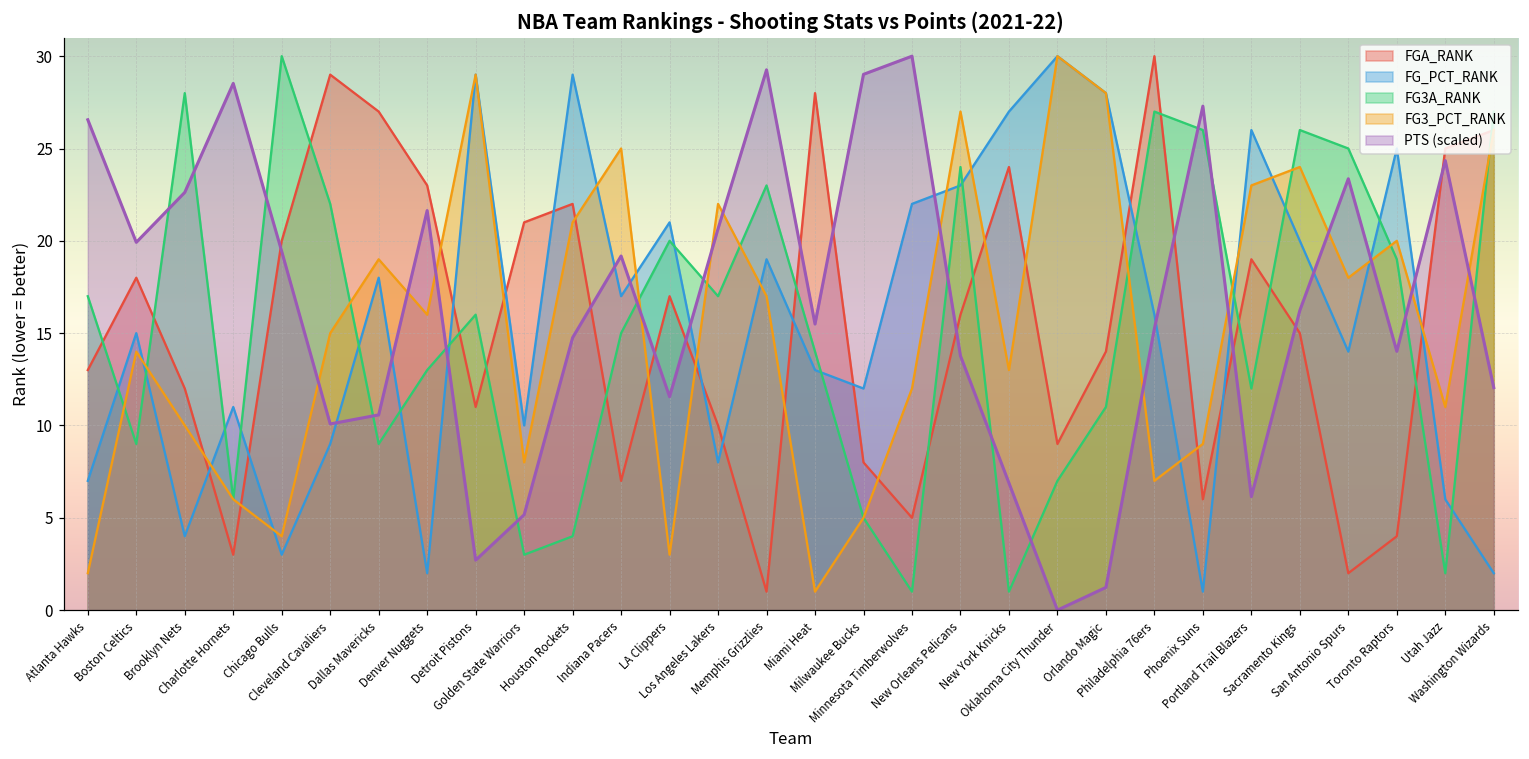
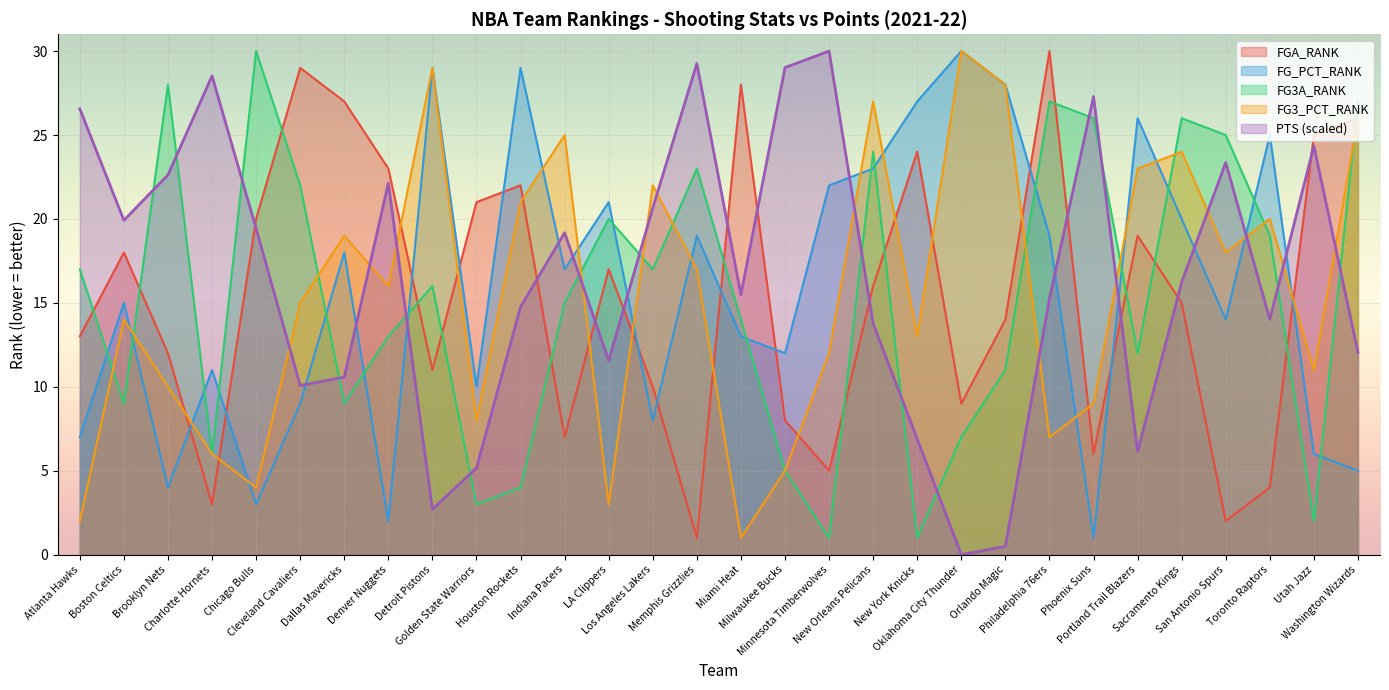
  {
    "FG_PCT_RANK": {
      "Atlanta Hawks": 7,
      "Boston Celtics": 15,
      "Brooklyn Nets": 4,
      "Charlotte Hornets": 11,
      "Chicago Bulls": 3,
      "Cleveland Cavaliers": 9,
      "Dallas Mavericks": 18,
      "Denver Nuggets": 2,
      "Golden State Warriors": 10,
      "Houston Rockets": 29,
      "Indiana Pacers": 17,
      "LA Clippers": 21,
      "Los Angeles Lakers": 8,
      "Memphis Grizzlies": 19,
      "Miami Heat": 13,
      "Milwaukee Bucks": 12,
      "Minnesota Timberwolves": 22,
      "New Orleans Pelicans": 23,
      "New York Knicks": 27,
-     "Philadelphia 76ers": 16,
+     "Philadelphia 76ers": 19,
      "Phoenix Suns": 1,
      "Portland Trail Blazers": 26,
      "Sacramento Kings": 20,
      "San Antonio Spurs": 14,
      "Utah Jazz": 6,
-     "Washington Wizards": 2
+     "Washington Wizards": 5
    },
    "FG3A_RANK": {
      "Atlanta Hawks": 17.0,
      "Boston Celtics": 9.0,
      "Brooklyn Nets": 28.0,
      "Chicago Bulls": 30.0,
      "Cleveland Cavaliers": 22.0,
      "Dallas Mavericks": 9.0,
      "Denver Nuggets": 13.0,
      "Detroit Pistons": 16.0,
      "Golden State Warriors": 3.0,
      "Houston Rockets": 4.0,
      "Indiana Pacers": 15.0,
      "LA Clippers": 20.0,
      "Los Angeles Lakers": 17.0,
      "Memphis Grizzlies": 23.0,
      "Miami Heat": 14.0,
      "Minnesota Timberwolves": 1.0,
      "New Orleans Pelicans": 24.0,
      "New York Knicks": 1.0,
      "Oklahoma City Thunder": 7.0,
      "Orlando Magic": 11.0,
      "Philadelphia 76ers": 27.0,
      "Phoenix Suns": 26.0,
      "Portland Trail Blazers": 12.0,
      "Sacramento Kings": 26.0,
      "San Antonio Spurs": 25.0,
      "Toronto Raptors": 19.0,
      "Utah Jazz": 2.0
    },
    "PTS (scaled)": {
      "Atlanta Hawks": 26.6,
      "Boston Celtics": 19.9,
      "Brooklyn Nets": 22.6,
      "Charlotte Hornets": 28.5,
      "Chicago Bulls": 19.4,
      "Cleveland Cavaliers": 10.1,
      "Dallas Mavericks": 10.6,
-     "Denver Nuggets": 21.6,
+     "Denver Nuggets": 22.1,
      "Detroit Pistons": 2.7,
      "Golden State Warriors": 5.2,
      "Houston Rockets": 14.8,
      "Indiana Pacers": 19.2,
      "LA Clippers": 11.6,
      "Los Angeles Lakers": 20.7,
      "Memphis Grizzlies": 29.3,
      "Miami Heat": 15.5,
      "Milwaukee Bucks": 29.0,
      "Minnesota Timberwolves": 30.0,
      "New Orleans Pelicans": 13.8,
      "New York Knicks": 6.9,
      "Oklahoma City Thunder": 0.0,
-     "Orlando Magic": 1.2,
+     "Orlando Magic": 0.5,
      "Philadelphia 76ers": 15.2,
      "Phoenix Suns": 27.3,
      "Portland Trail Blazers": 6.1,
      "Sacramento Kings": 16.2,
      "San Antonio Spurs": 23.4,
      "Toronto Raptors": 14.0,
      "Utah Jazz": 24.3,
      "Washington Wizards": 12.0
    }
  }
